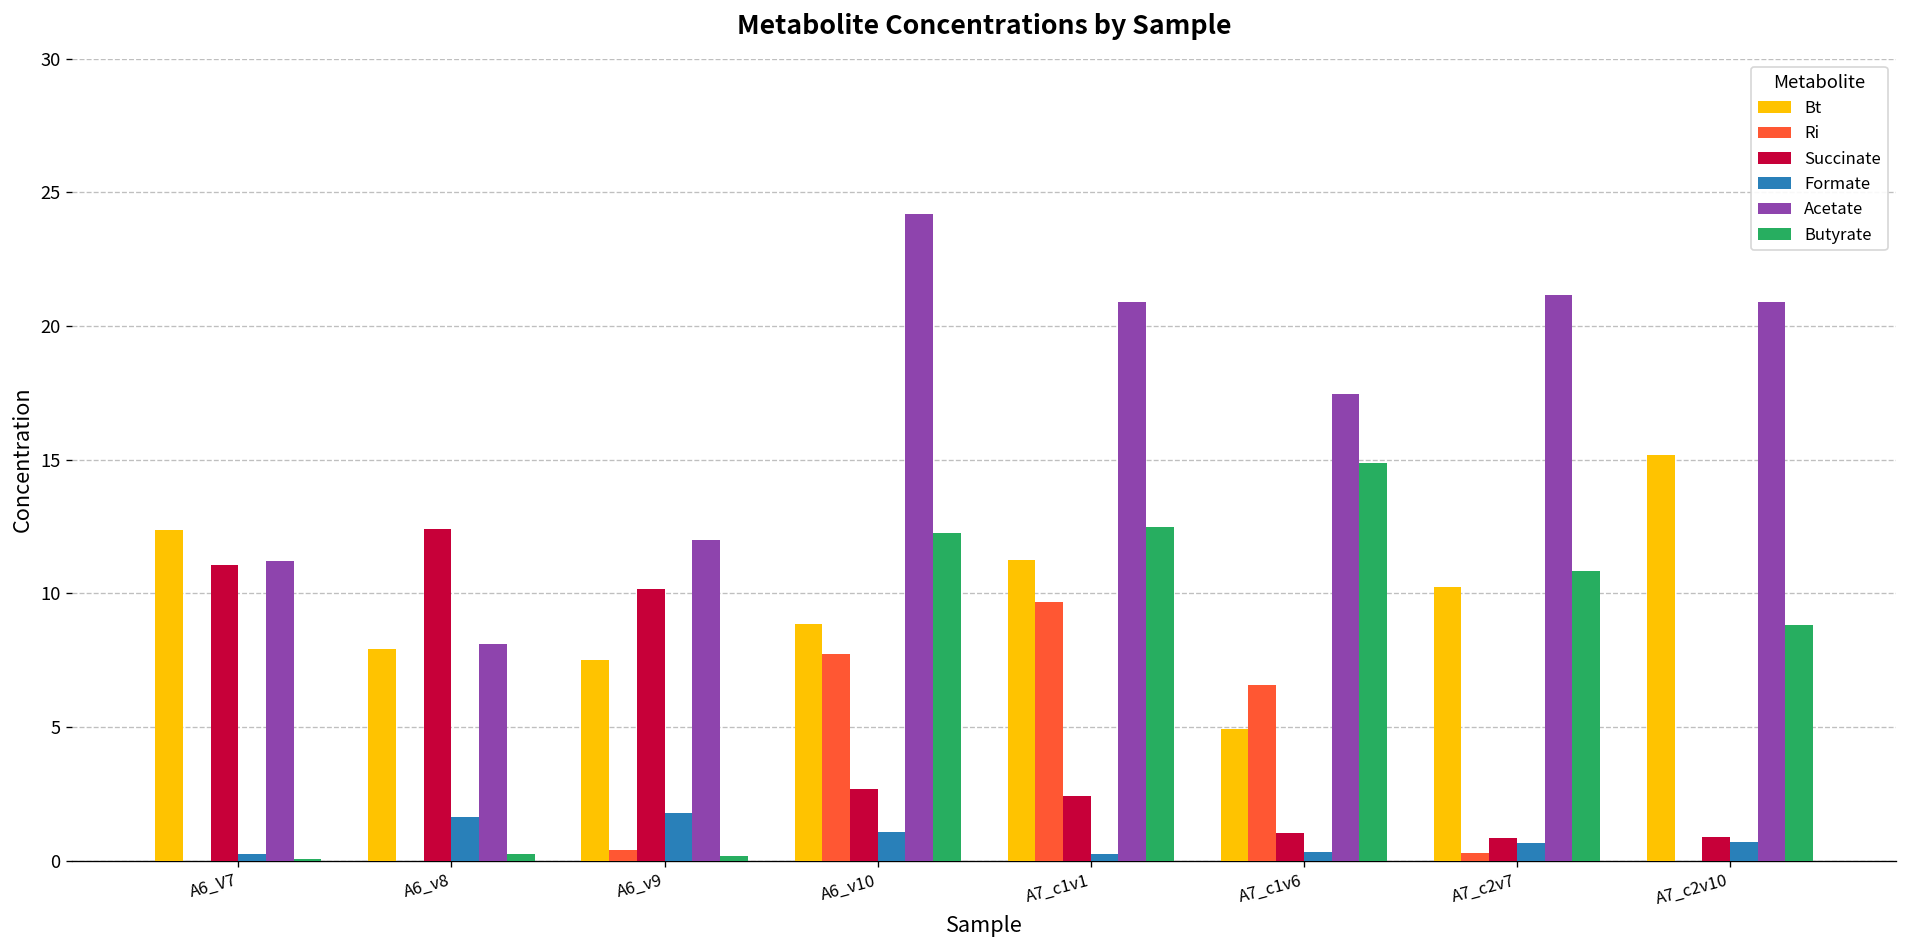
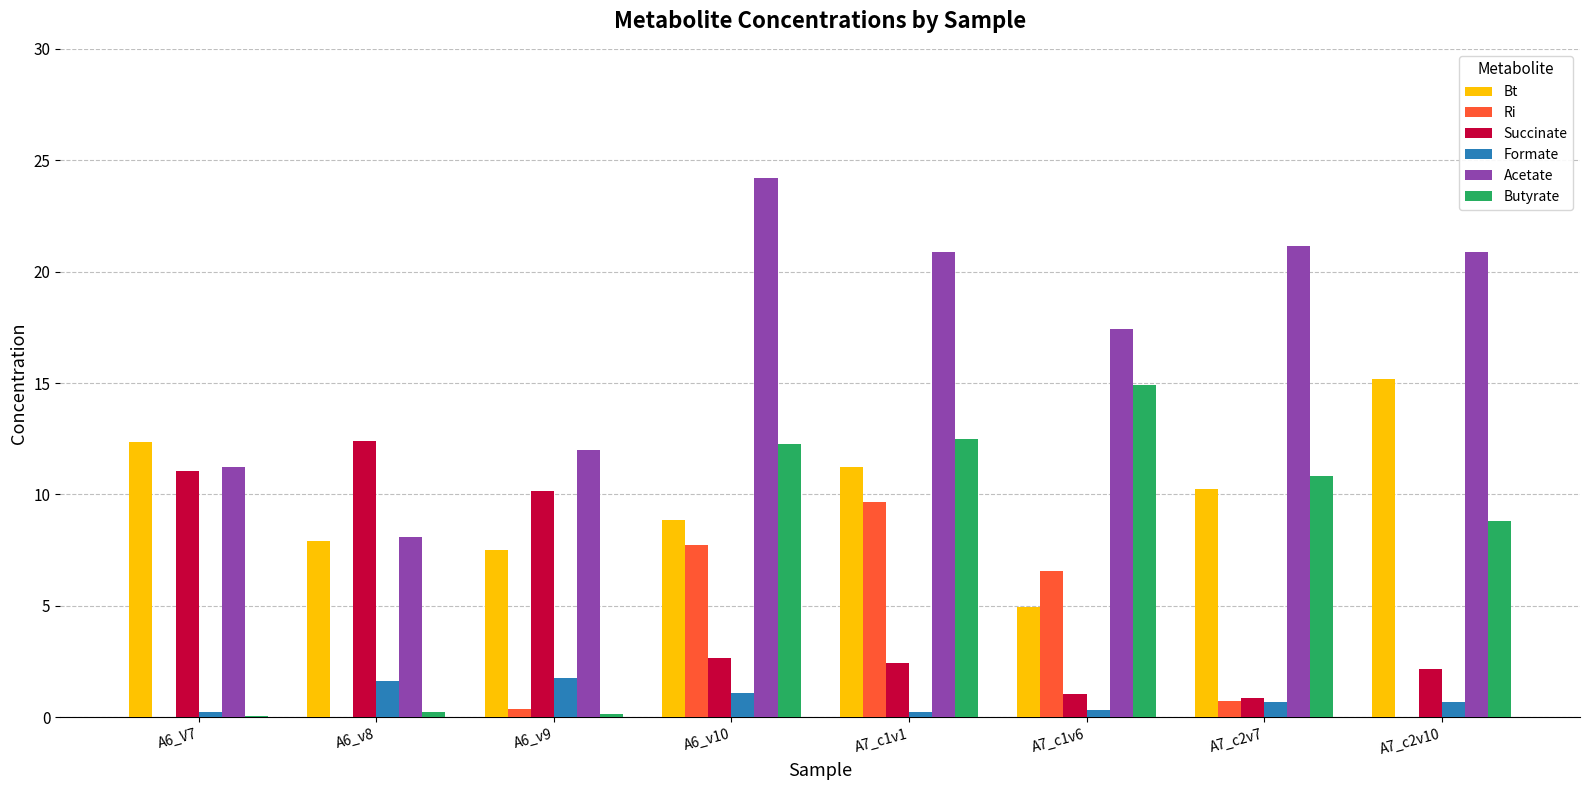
  {
    "Bt": {
      "A6_V7": 12.4,
      "A6_v8": 7.9,
      "A6_v9": 7.5,
      "A6_v10": 8.8,
      "A7_c1v1": 11.3,
      "A7_c1v6": 4.9,
      "A7_c2v7": 10.2,
      "A7_c2v10": 15.2
    },
    "Ri": {
      "A6_v9": 0.4,
      "A6_v10": 7.7,
      "A7_c1v1": 9.7,
      "A7_c1v6": 6.6,
-     "A7_c2v7": 0.3,
+     "A7_c2v7": 0.7,
      "A7_c2v10": 0.0
    },
    "Succinate": {
      "A6_V7": 11.1,
      "A6_v8": 12.4,
      "A6_v9": 10.2,
      "A6_v10": 2.7,
      "A7_c1v1": 2.4,
      "A7_c1v6": 1.1,
      "A7_c2v7": 0.8,
-     "A7_c2v10": 0.9
+     "A7_c2v10": 2.2
    },
    "Formate": {
      "A6_V7": 0.3,
      "A6_v8": 1.6,
      "A6_v9": 1.8,
      "A6_v10": 1.1,
      "A7_c1v1": 0.3,
      "A7_c1v6": 0.3,
      "A7_c2v7": 0.7,
      "A7_c2v10": 0.7
    },
    "Acetate": {
      "A6_V7": 11.2,
      "A6_v8": 8.1,
      "A6_v9": 12.0,
      "A6_v10": 24.2,
      "A7_c1v1": 20.9,
      "A7_c1v6": 17.4,
      "A7_c2v7": 21.2,
      "A7_c2v10": 20.9
    },
    "Butyrate": {
      "A6_v8": 0.2,
      "A6_v9": 0.2,
      "A6_v10": 12.3,
      "A7_c1v1": 12.5,
      "A7_c1v6": 14.9,
      "A7_c2v7": 10.9,
      "A7_c2v10": 8.8
    }
  }
